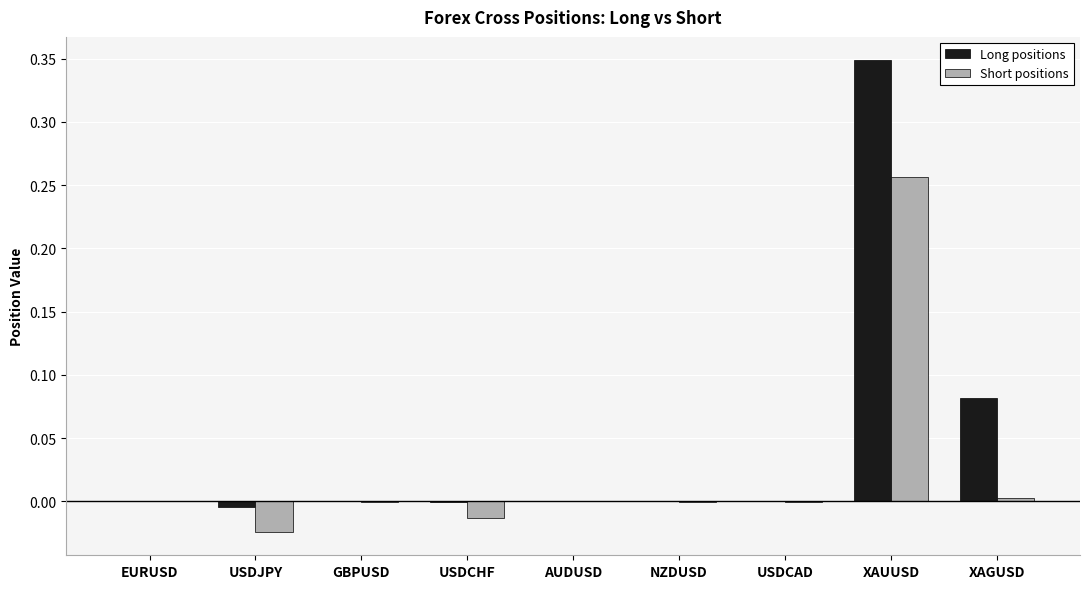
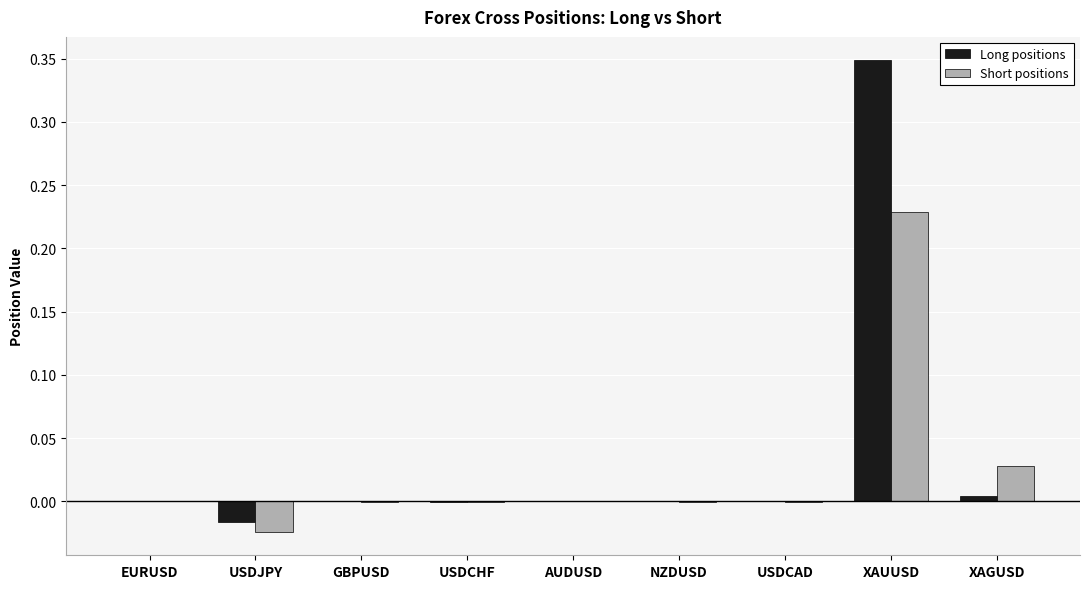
  {
    "Long positions": {
-     "USDJPY": -0.004,
+     "USDJPY": -0.016,
      "XAUUSD": 0.349,
-     "XAGUSD": 0.081
+     "XAGUSD": 0.004
    },
    "Short positions": {
      "USDJPY": -0.024,
-     "USDCHF": -0.013,
-     "XAUUSD": 0.256,
-     "XAGUSD": 0.003
+     "USDCHF": 0.000,
+     "XAUUSD": 0.229,
+     "XAGUSD": 0.028
    }
  }
